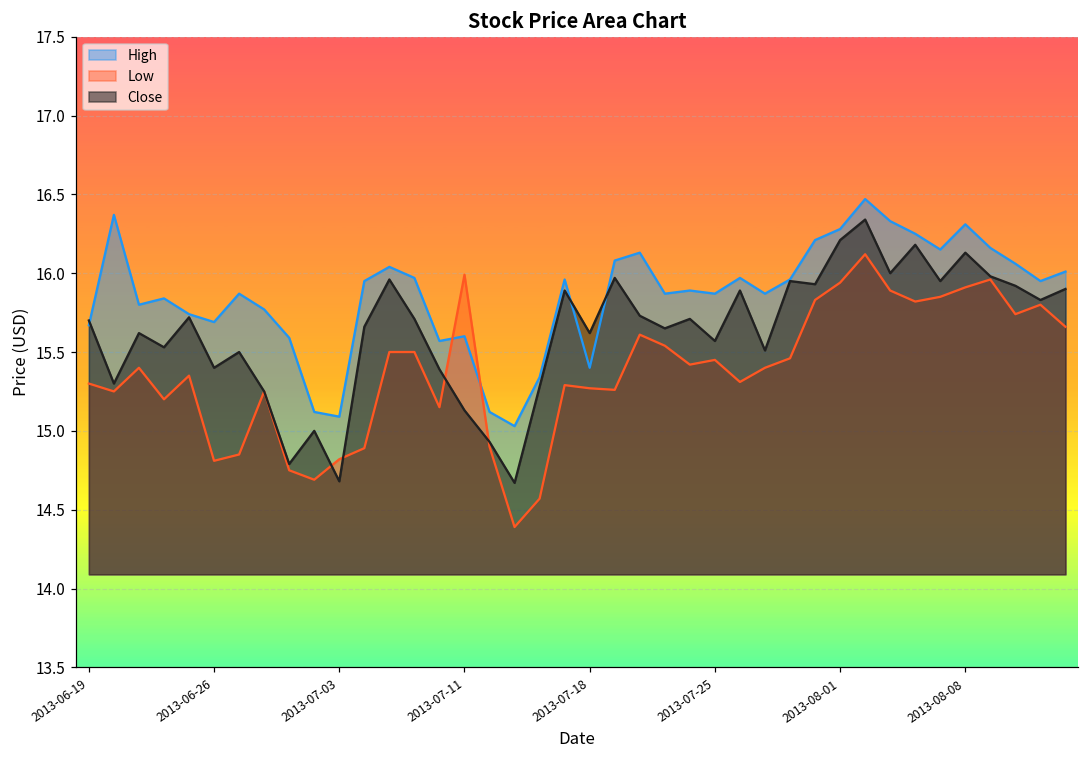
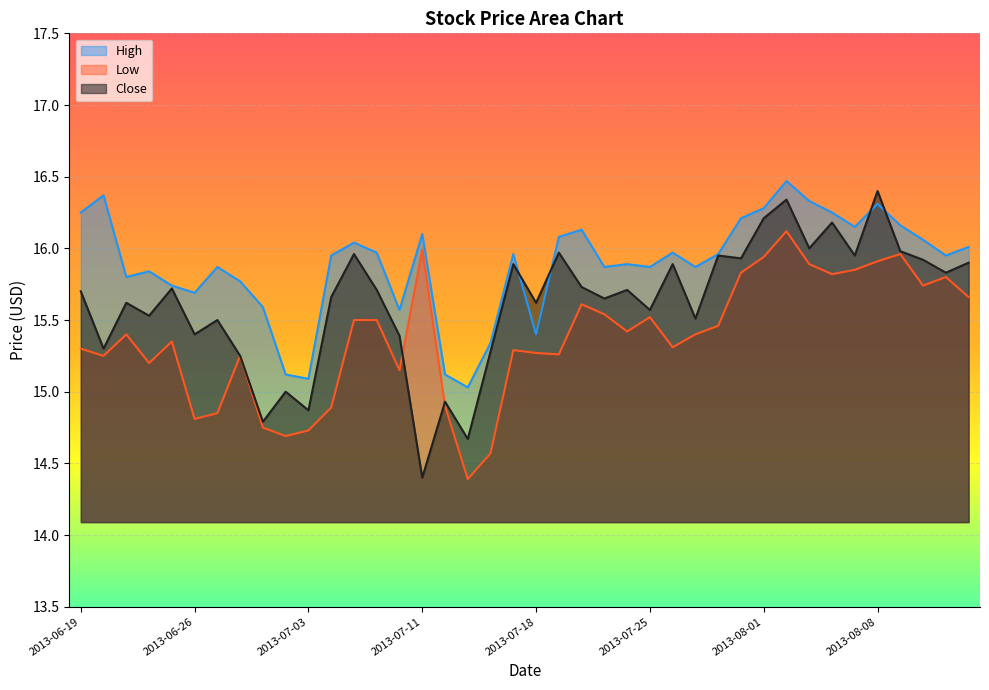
  {
    "High": {
-     "2013-06-19": 15.67,
+     "2013-06-19": 16.25,
      "2013-06-26": 15.69,
      "2013-07-03": 15.09,
-     "2013-07-11": 15.6,
+     "2013-07-11": 16.1,
      "2013-07-18": 15.40,
      "2013-07-25": 15.87,
      "2013-08-01": 16.28,
      "2013-08-08": 16.31
    },
    "Low": {
      "2013-06-19": 15.30,
      "2013-06-26": 14.81,
-     "2013-07-03": 14.82,
+     "2013-07-03": 14.73,
      "2013-07-11": 15.99,
      "2013-07-18": 15.27,
-     "2013-07-25": 15.45,
+     "2013-07-25": 15.52,
      "2013-08-01": 15.94,
      "2013-08-08": 15.91
    },
    "Close": {
      "2013-06-19": 15.70,
      "2013-06-26": 15.40,
-     "2013-07-03": 14.68,
-     "2013-07-11": 15.13,
+     "2013-07-03": 14.87,
+     "2013-07-11": 14.40,
      "2013-07-18": 15.62,
      "2013-07-25": 15.57,
      "2013-08-01": 16.21,
-     "2013-08-08": 16.13
+     "2013-08-08": 16.40
    }
  }
